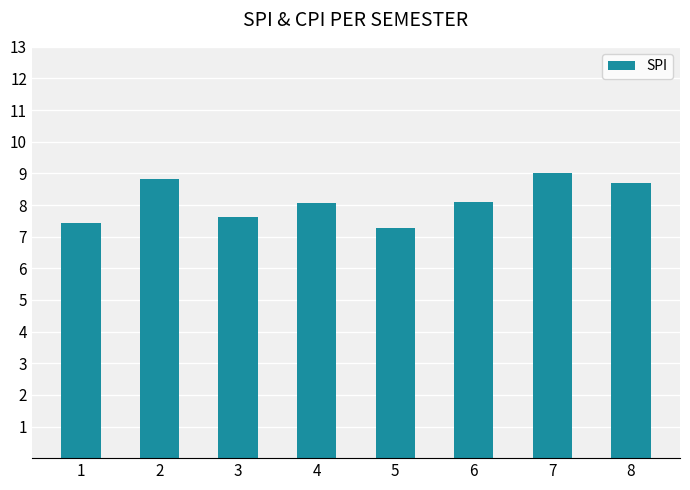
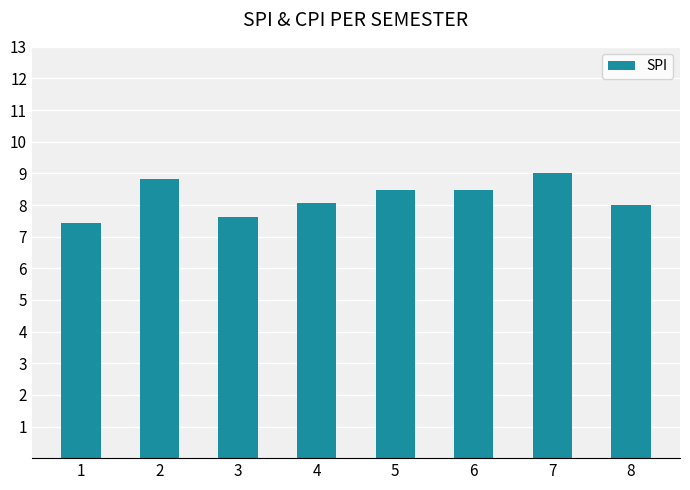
  {
    "1": 7.4,
    "2": 8.8,
    "3": 7.6,
    "4": 8.1,
-   "5": 7.3,
-   "6": 8.1,
+   "5": 8.5,
+   "6": 8.5,
    "7": 9.0,
-   "8": 8.7
+   "8": 8.0
  }
